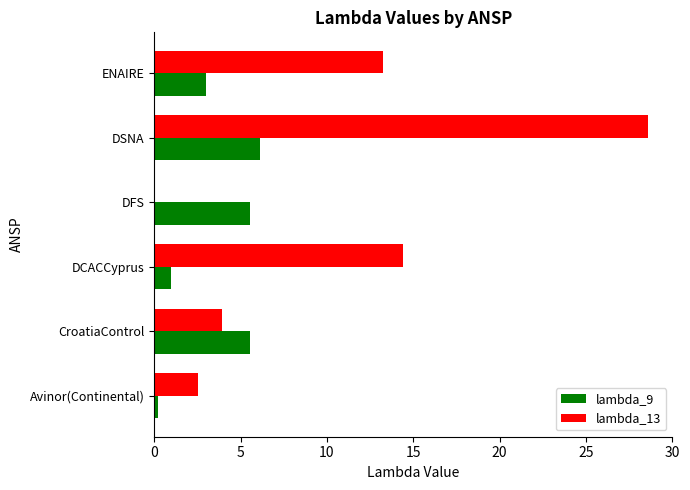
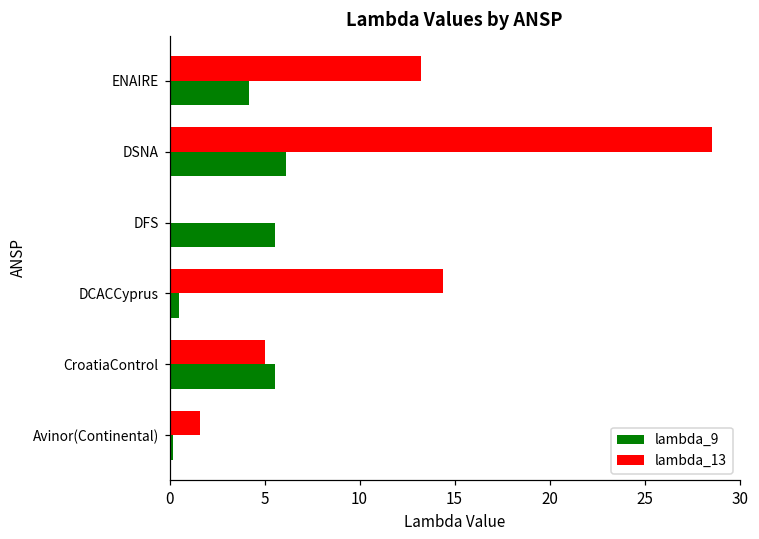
  {
    "lambda_9": {
-     "ENAIRE": 3.0,
+     "ENAIRE": 4.2,
      "DSNA": 6.1,
      "DFS": 5.6,
-     "DCACCyprus": 1.0,
+     "DCACCyprus": 0.5,
      "CroatiaControl": 5.5,
      "Avinor(Continental)": 0.2
    },
    "lambda_13": {
      "ENAIRE": 13.2,
      "DSNA": 28.6,
      "DFS": 0.0,
      "DCACCyprus": 14.4,
-     "CroatiaControl": 3.9,
-     "Avinor(Continental)": 2.5
+     "CroatiaControl": 5.0,
+     "Avinor(Continental)": 1.6
    }
  }
